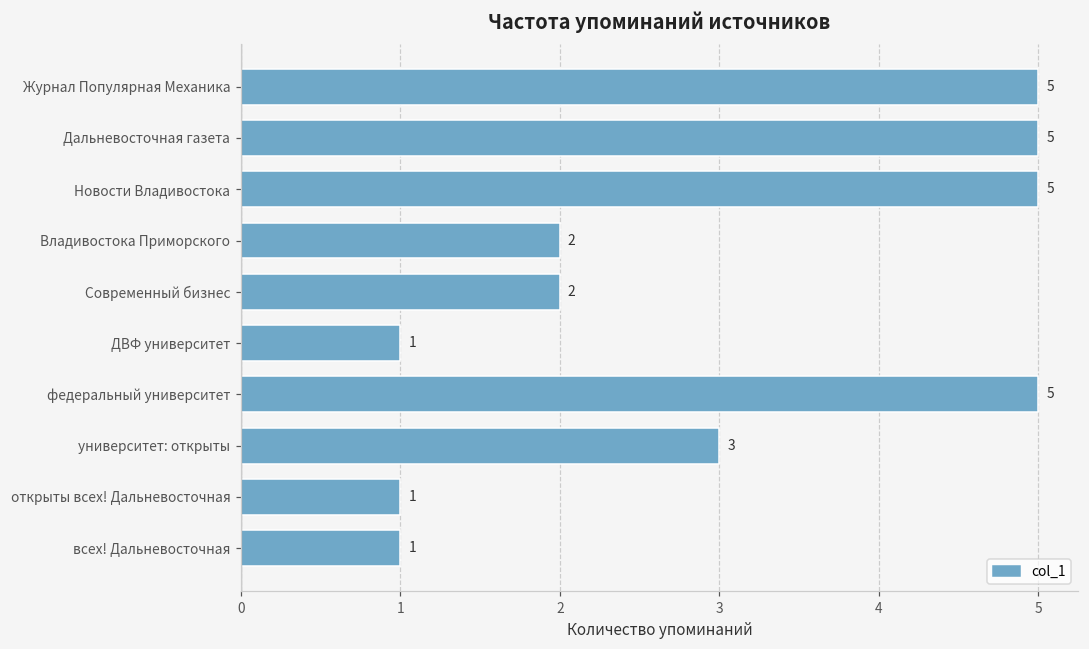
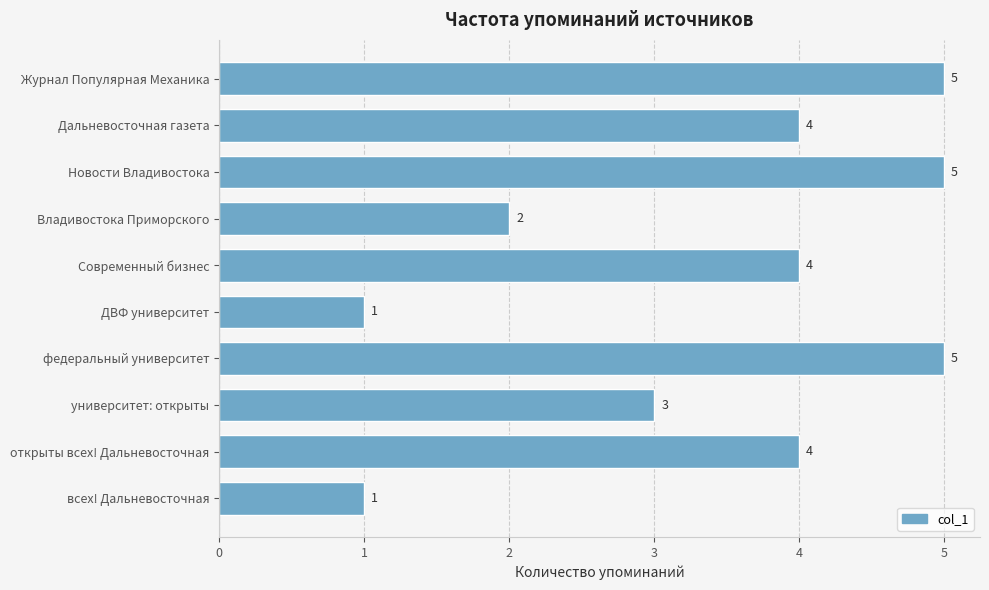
  {
    "Журнал Популярная Механика": 5,
-   "Дальневосточная газета": 5,
+   "Дальневосточная газета": 4,
    "Новости Владивостока": 5,
    "Владивостока Приморского": 2,
-   "Современный бизнес": 2,
+   "Современный бизнес": 4,
    "ДВФ университет": 1,
    "федеральный университет": 5,
    "университет: открыты": 3,
-   "открыты всех! Дальневосточная": 1,
+   "открыты всех! Дальневосточная": 4,
    "всех! Дальневосточная": 1
  }
